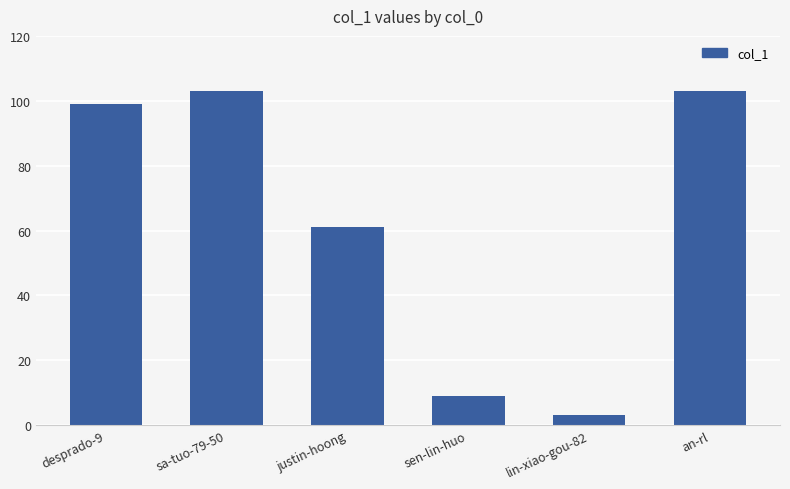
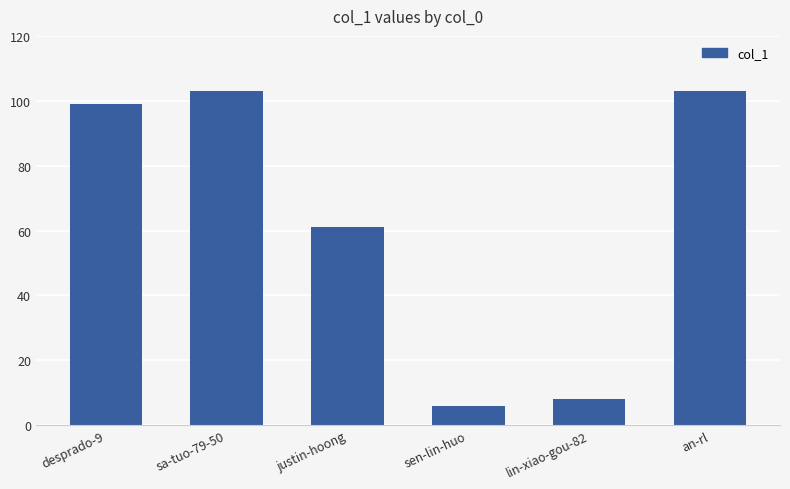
  {
    "desprado-9": 99,
    "sa-tuo-79-50": 103,
    "justin-hoong": 61,
-   "sen-lin-huo": 9,
-   "lin-xiao-gou-82": 3,
+   "sen-lin-huo": 6,
+   "lin-xiao-gou-82": 8,
    "an-rl": 103
  }
